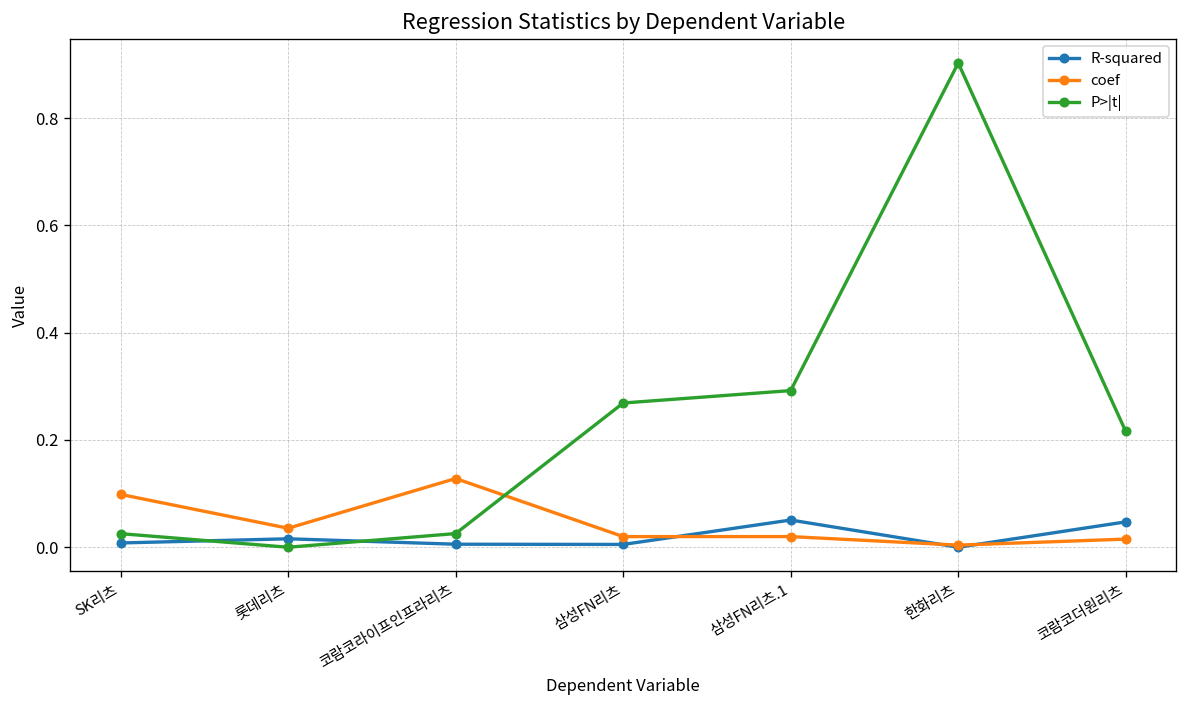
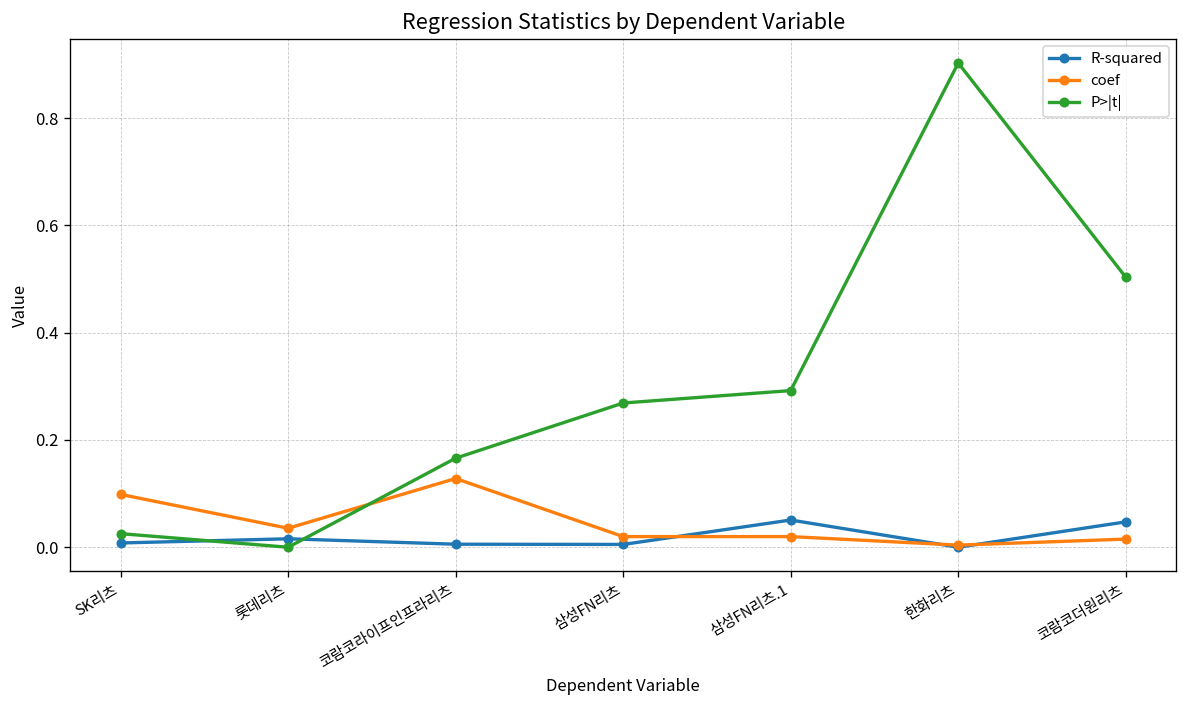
  {
    "R-squared": {
      "SK리츠": 0.01,
      "롯데리츠": 0.02,
      "코람코라이프인프라리츠": 0.01,
      "삼성FN리츠": 0.01,
      "삼성FN리츠.1": 0.05,
      "코람코더원리츠": 0.05
    },
    "coef": {
      "SK리츠": 0.10,
      "롯데리츠": 0.04,
      "코람코라이프인프라리츠": 0.13,
      "삼성FN리츠": 0.02,
      "삼성FN리츠.1": 0.02,
      "코람코더원리츠": 0.02
    },
    "P>|t|": {
      "SK리츠": 0.03,
      "롯데리츠": 0.00,
-     "코람코라이프인프라리츠": 0.03,
+     "코람코라이프인프라리츠": 0.17,
      "삼성FN리츠": 0.27,
      "삼성FN리츠.1": 0.29,
      "한화리츠": 0.90,
-     "코람코더원리츠": 0.22
+     "코람코더원리츠": 0.50
    }
  }
